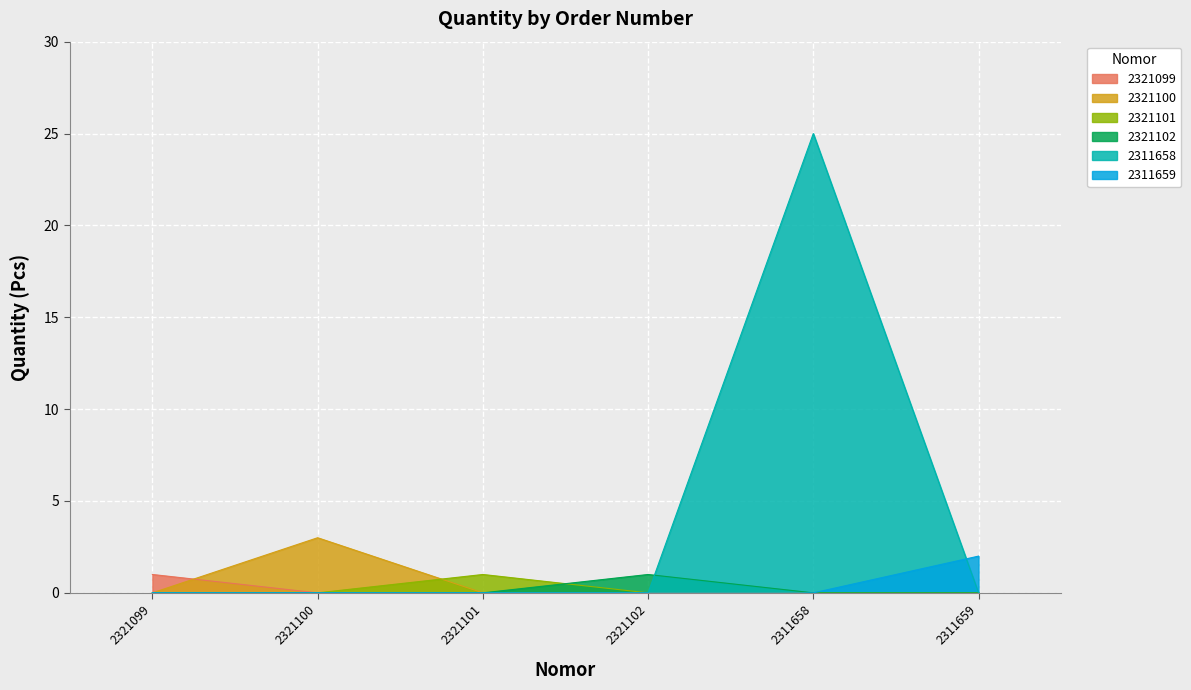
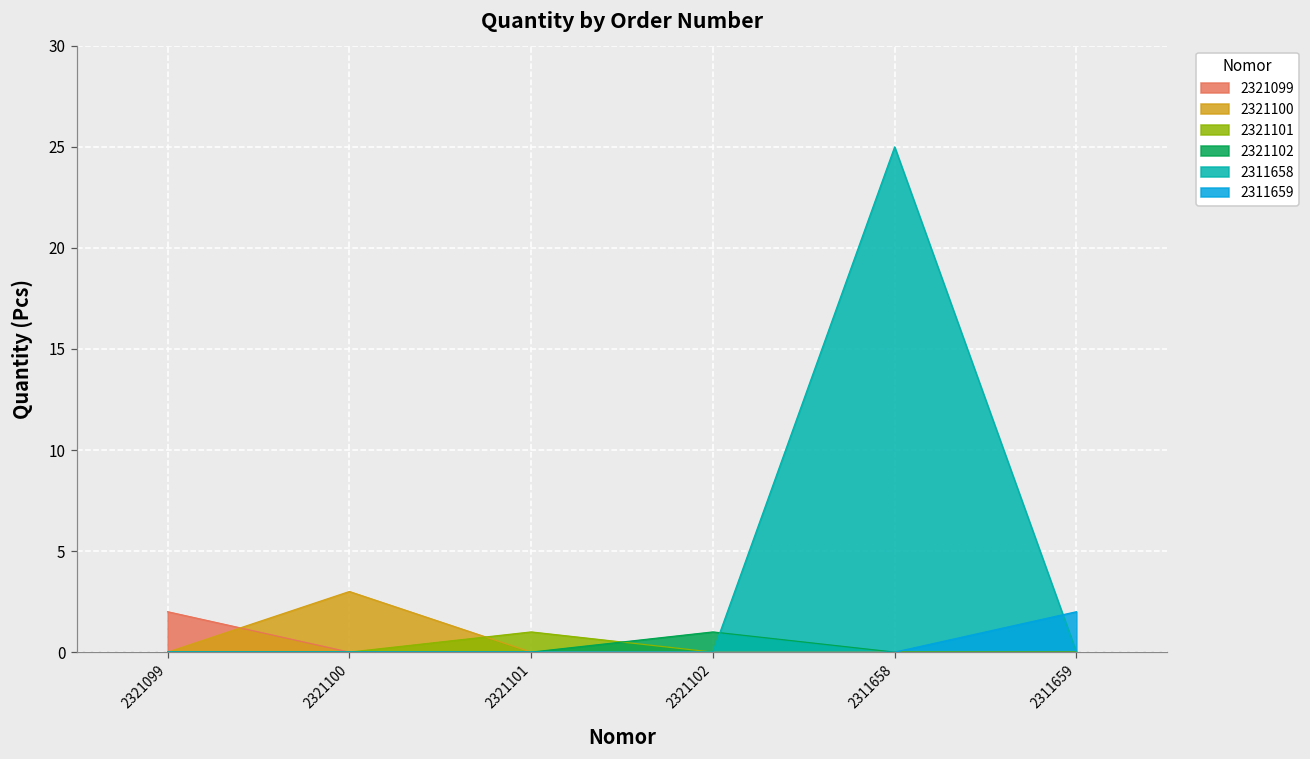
  {
    "2321099": {
-     "2321099": 1
+     "2321099": 2
    },
    "2321100": {
      "2321100": 3
    },
    "2321101": {
      "2321101": 1
    },
    "2321102": {
      "2321102": 1
    }
  }
